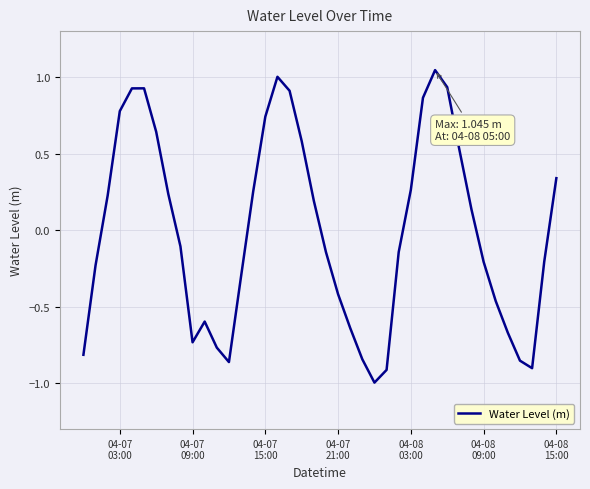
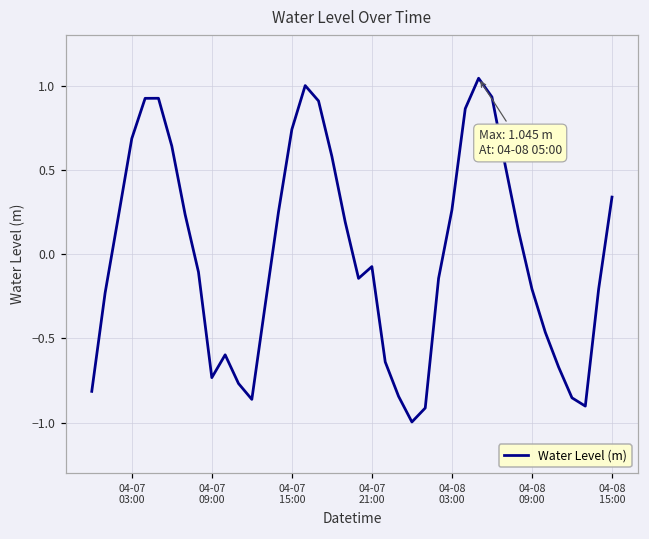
  {
-   "04-07 03:00": 0.78,
+   "04-07 03:00": 0.69,
    "04-07 09:00": -0.73,
    "04-07 15:00": 0.74,
-   "04-07 21:00": -0.42,
+   "04-07 21:00": -0.07,
    "04-08 03:00": 0.26,
    "04-08 09:00": -0.21,
    "04-08 15:00": 0.34
  }
